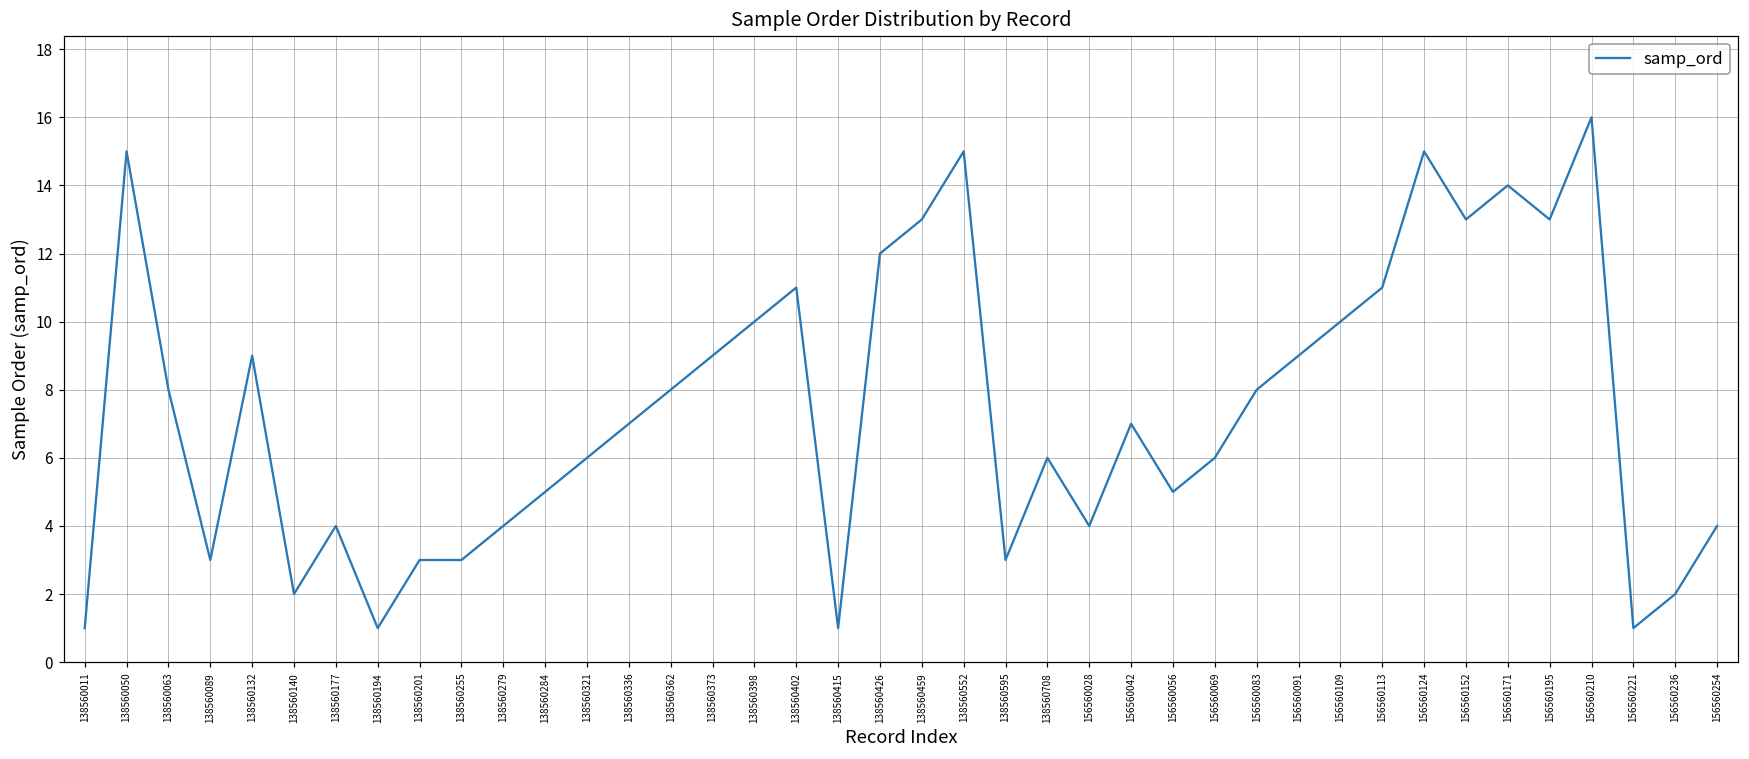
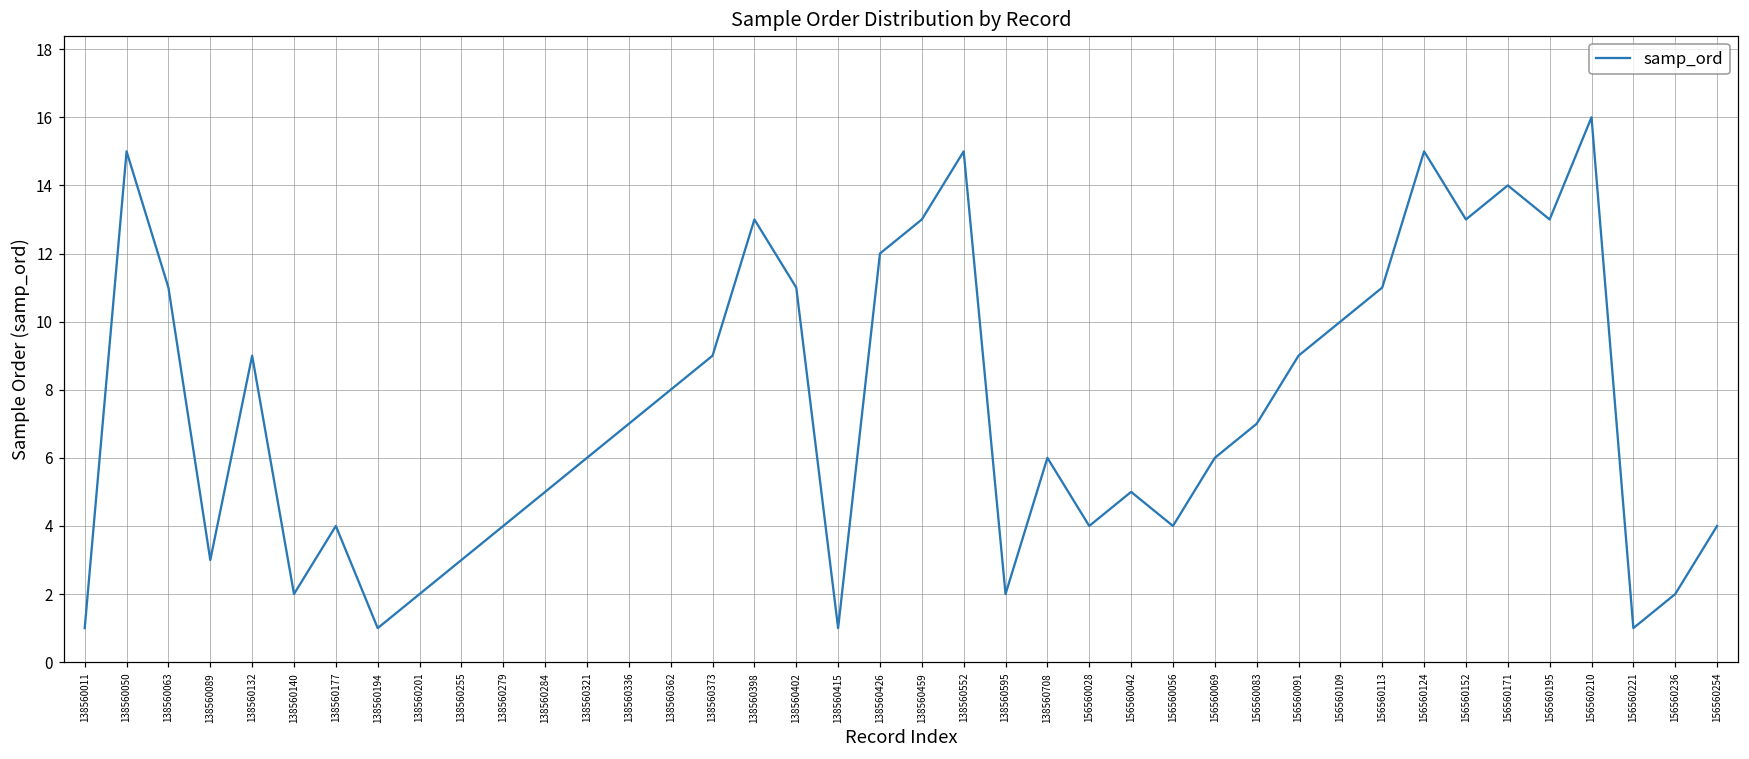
  {
    "138560011": 1,
    "138560050": 15,
-   "138560063": 8,
+   "138560063": 11,
    "138560089": 3,
    "138560132": 9,
    "138560140": 2,
    "138560177": 4,
    "138560194": 1,
-   "138560201": 3,
+   "138560201": 2,
    "138560255": 3,
    "138560279": 4,
    "138560284": 5,
    "138560321": 6,
    "138560336": 7,
    "138560362": 8,
    "138560373": 9,
-   "138560398": 10,
+   "138560398": 13,
    "138560402": 11,
    "138560415": 1,
    "138560426": 12,
    "138560459": 13,
    "138560552": 15,
-   "138560595": 3,
+   "138560595": 2,
    "138560708": 6,
    "156560028": 4,
-   "156560042": 7,
-   "156560056": 5,
+   "156560042": 5,
+   "156560056": 4,
    "156560069": 6,
-   "156560083": 8,
+   "156560083": 7,
    "156560091": 9,
    "156560109": 10,
    "156560113": 11,
    "156560124": 15,
    "156560152": 13,
    "156560171": 14,
    "156560195": 13,
    "156560210": 16,
    "156560221": 1,
    "156560236": 2,
    "156560254": 4
  }
